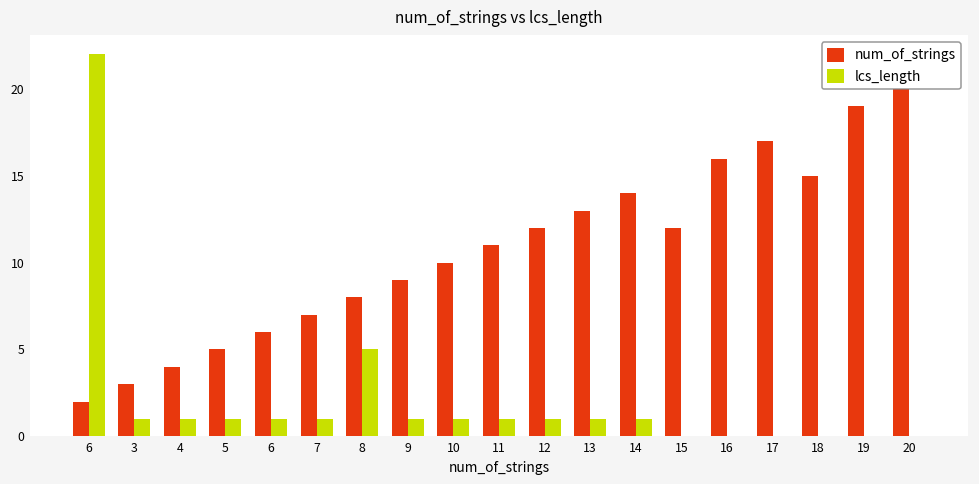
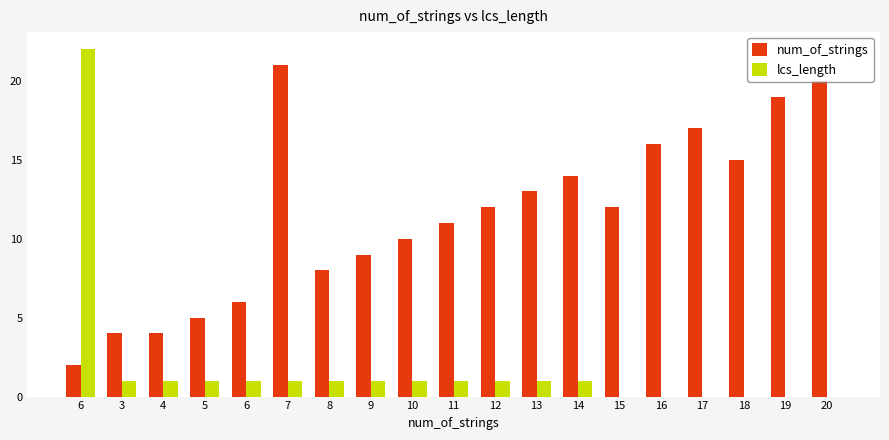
  {
    "num_of_strings": {
-     "3": 3,
+     "3": 4,
      "4": 4,
      "5": 5,
-     "7": 7,
+     "7": 21,
      "8": 8,
      "9": 9,
      "10": 10,
      "11": 11,
      "12": 12,
      "13": 13,
      "14": 14,
      "15": 12,
      "16": 16,
      "17": 17,
      "18": 15,
      "19": 19
    },
    "lcs_length": {
      "3": 1,
      "4": 1,
      "5": 1,
      "7": 1,
-     "8": 5,
+     "8": 1,
      "9": 1,
      "10": 1,
      "11": 1,
      "12": 1,
      "13": 1,
      "14": 1,
      "15": 0,
      "16": 0,
      "17": 0,
      "18": 0,
      "19": 0,
      "20": 0
    }
  }
